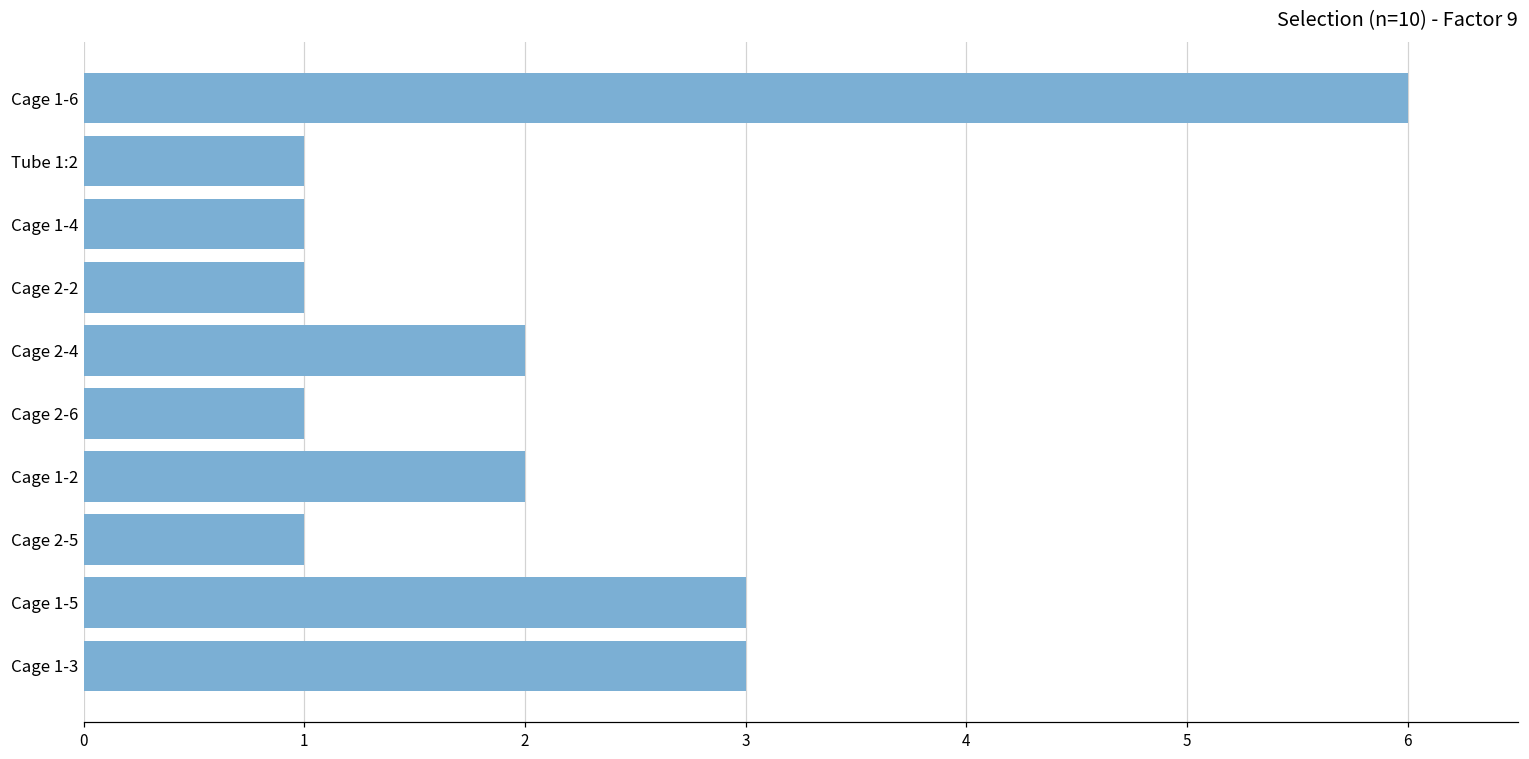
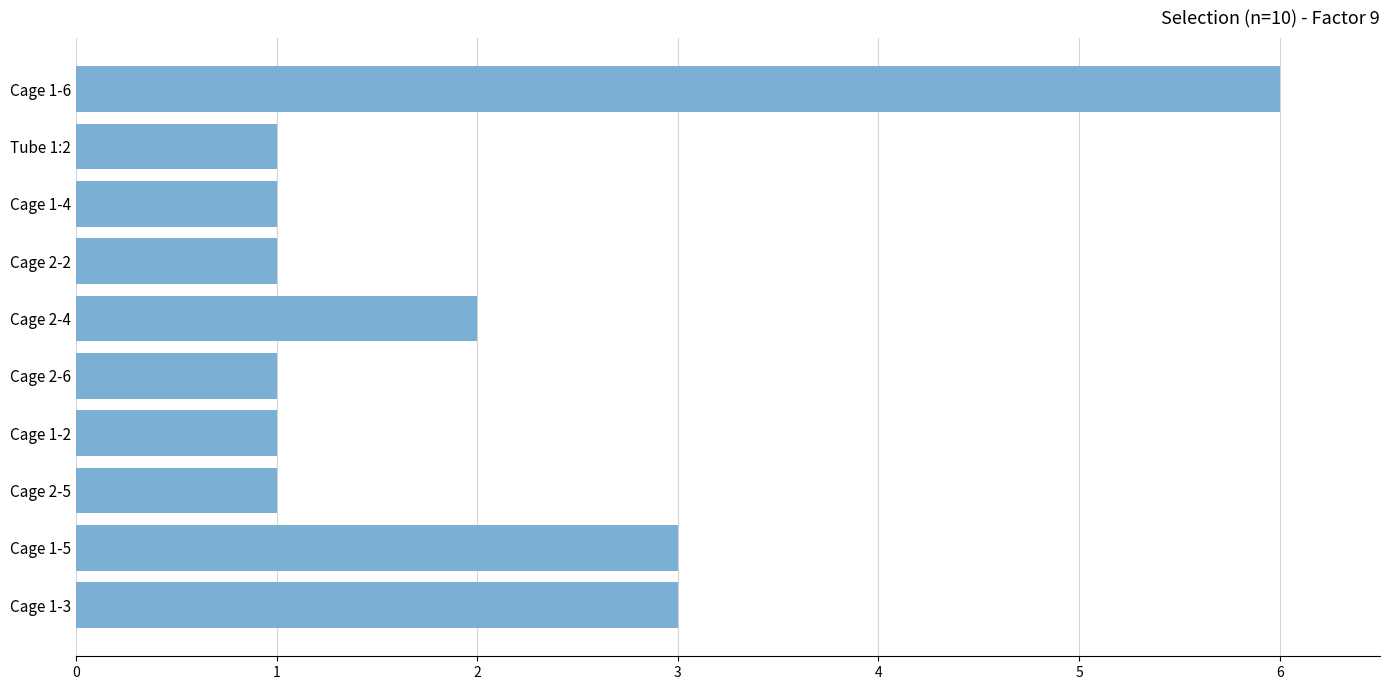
  {
    "Cage 1-6": 6,
    "Tube 1:2": 1,
    "Cage 1-4": 1,
    "Cage 2-2": 1,
    "Cage 2-4": 2,
    "Cage 2-6": 1,
-   "Cage 1-2": 2,
+   "Cage 1-2": 1,
    "Cage 2-5": 1,
    "Cage 1-5": 3,
    "Cage 1-3": 3
  }
